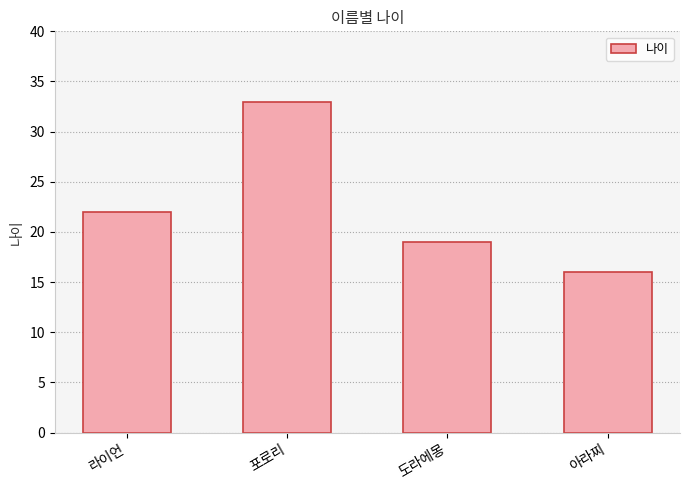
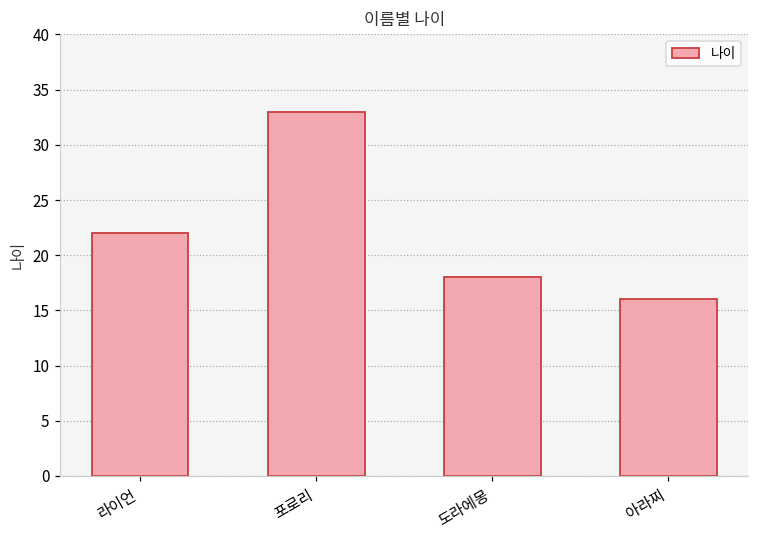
  {
    "라이언": 22,
    "포로리": 33,
-   "도라에몽": 19,
+   "도라에몽": 18,
    "아라찌": 16
  }
